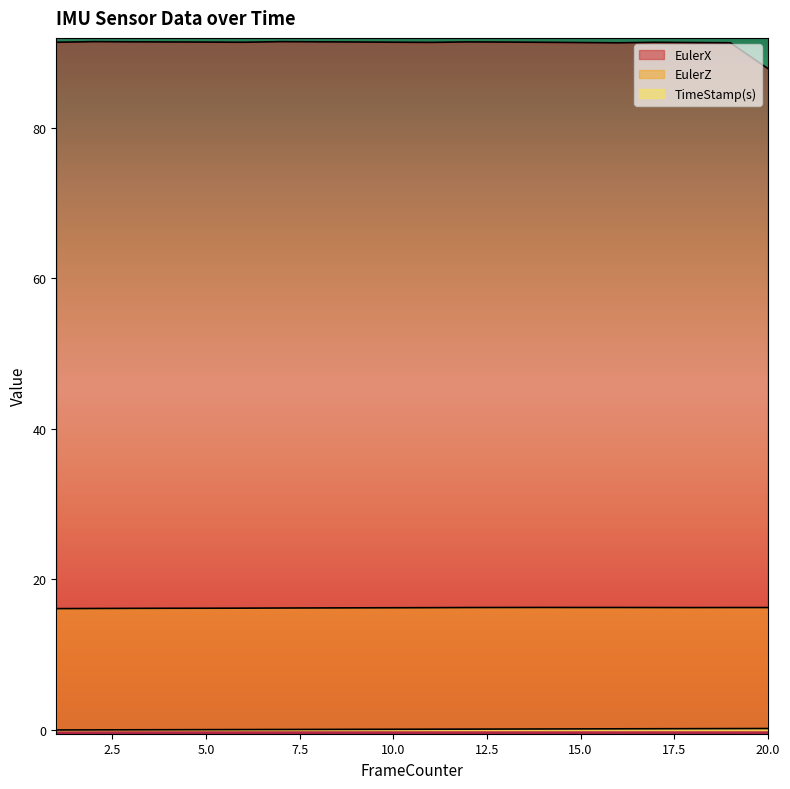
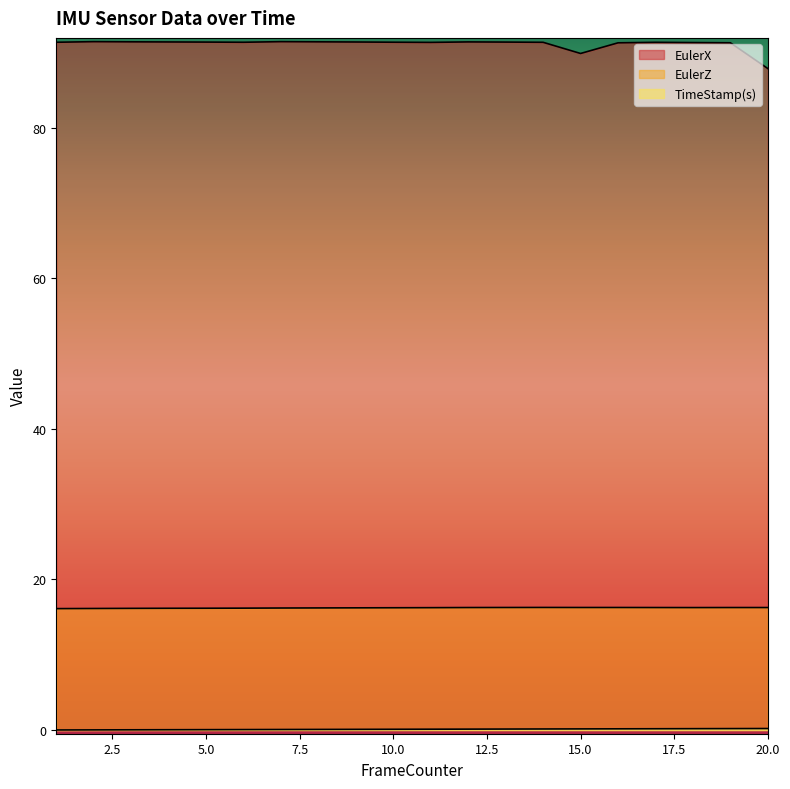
  {
    "EulerX": {
      "5.0": 91,
      "10.0": 91,
-     "15.0": 91,
+     "15.0": 90,
      "20.0": 88
    }
  }
